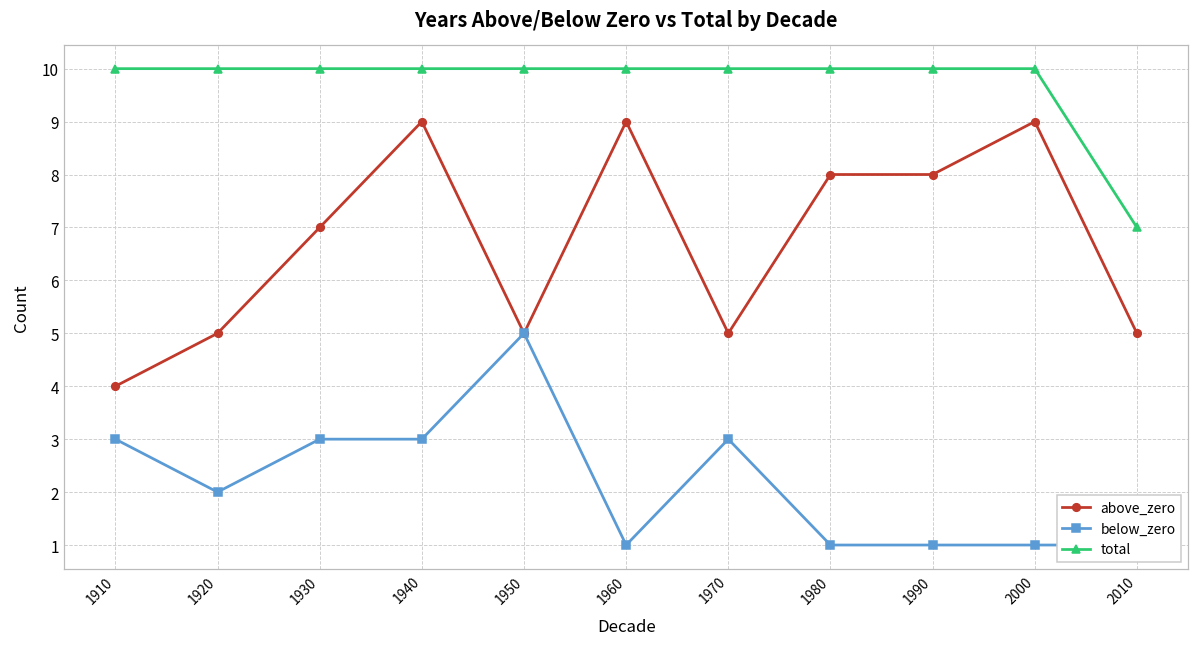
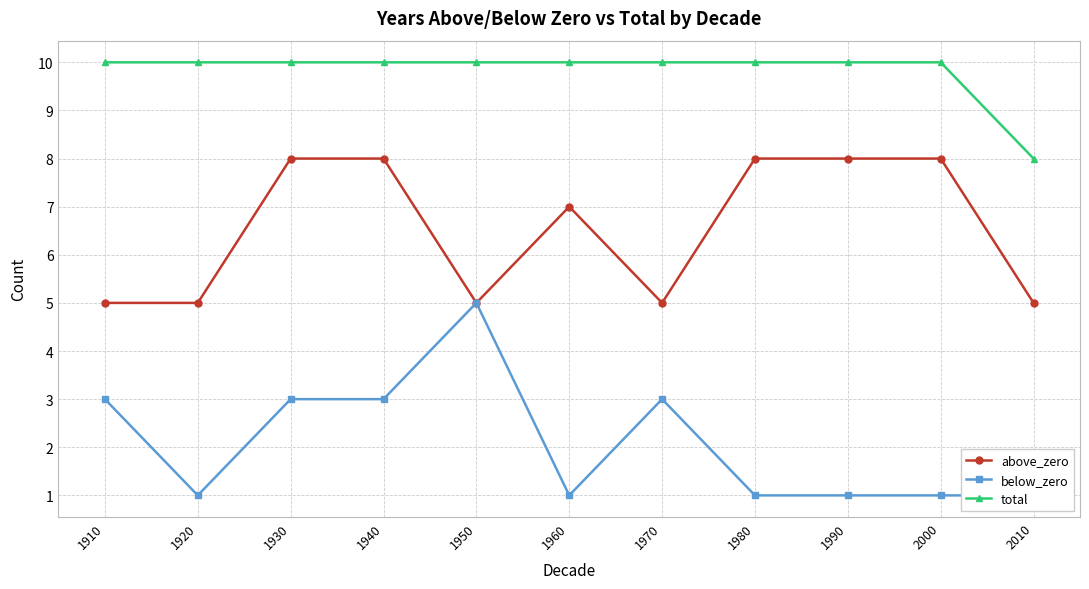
  {
    "above_zero": {
-     "1910": 4,
+     "1910": 5,
      "1920": 5,
-     "1930": 7,
-     "1940": 9,
-     "1960": 9,
+     "1930": 8,
+     "1940": 8,
+     "1960": 7,
      "1970": 5,
      "1980": 8,
      "1990": 8,
-     "2000": 9,
+     "2000": 8,
      "2010": 5
    },
    "below_zero": {
      "1910": 3,
-     "1920": 2,
+     "1920": 1,
      "1930": 3,
      "1940": 3,
      "1960": 1,
      "1970": 3,
      "1980": 1,
      "1990": 1,
      "2000": 1
    },
    "total": {
      "1910": 10,
      "1920": 10,
      "1930": 10,
      "1940": 10,
      "1950": 10,
      "1960": 10,
      "1970": 10,
      "1980": 10,
      "1990": 10,
      "2000": 10,
-     "2010": 7
+     "2010": 8
    }
  }
